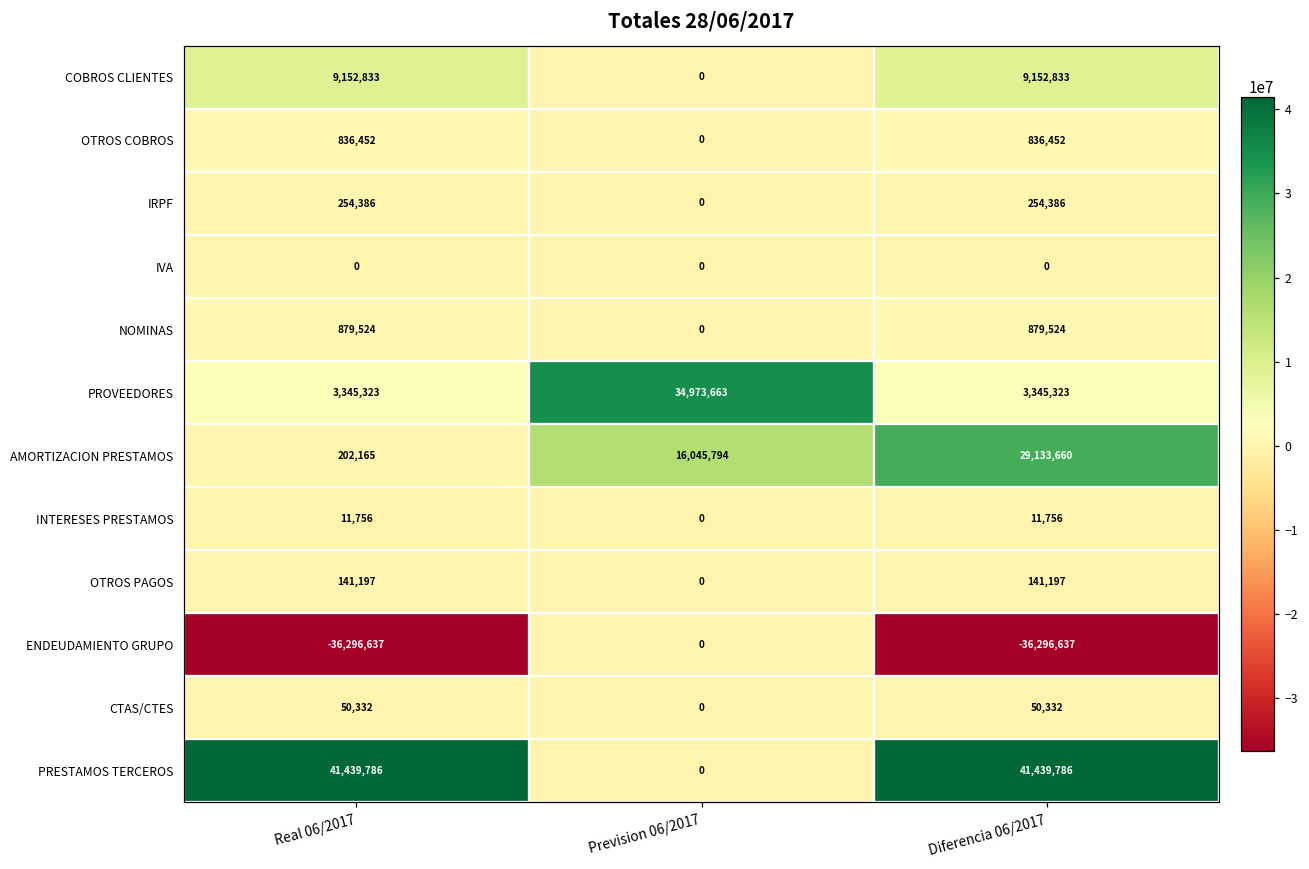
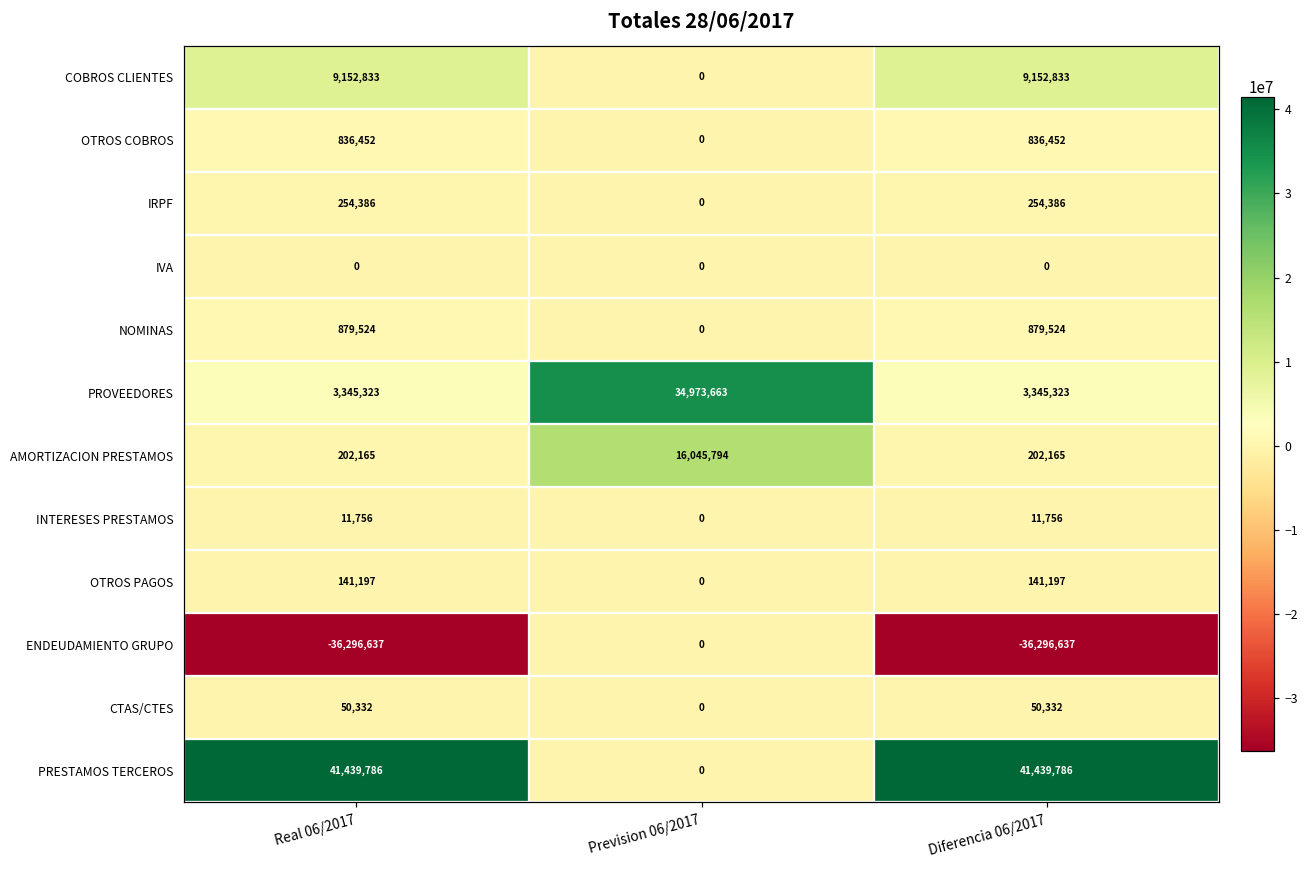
  {
    "COBROS CLIENTES": {
      "Real 06/2017": "9,152,833",
      "Prevision 06/2017": "0",
      "Diferencia 06/2017": "9,152,833"
    },
    "OTROS COBROS": {
      "Real 06/2017": "836,452",
      "Prevision 06/2017": "0",
      "Diferencia 06/2017": "836,452"
    },
    "IRPF": {
      "Real 06/2017": "254,386",
      "Prevision 06/2017": "0",
      "Diferencia 06/2017": "254,386"
    },
    "IVA": {
      "Real 06/2017": "0",
      "Prevision 06/2017": "0",
      "Diferencia 06/2017": "0"
    },
    "NOMINAS": {
      "Real 06/2017": "879,524",
      "Prevision 06/2017": "0",
      "Diferencia 06/2017": "879,524"
    },
    "PROVEEDORES": {
      "Real 06/2017": "3,345,323",
      "Prevision 06/2017": "34,973,663",
      "Diferencia 06/2017": "3,345,323"
    },
    "AMORTIZACION PRESTAMOS": {
      "Real 06/2017": "202,165",
      "Prevision 06/2017": "16,045,794",
-     "Diferencia 06/2017": "29,133,660"
+     "Diferencia 06/2017": "202,165"
    },
    "INTERESES PRESTAMOS": {
      "Real 06/2017": "11,756",
      "Prevision 06/2017": "0",
      "Diferencia 06/2017": "11,756"
    },
    "OTROS PAGOS": {
      "Real 06/2017": "141,197",
      "Prevision 06/2017": "0",
      "Diferencia 06/2017": "141,197"
    },
    "ENDEUDAMIENTO GRUPO": {
      "Real 06/2017": "-36,296,637",
      "Prevision 06/2017": "0",
      "Diferencia 06/2017": "-36,296,637"
    },
    "CTAS/CTES": {
      "Real 06/2017": "50,332",
      "Prevision 06/2017": "0",
      "Diferencia 06/2017": "50,332"
    },
    "PRESTAMOS TERCEROS": {
      "Real 06/2017": "41,439,786",
      "Prevision 06/2017": "0",
      "Diferencia 06/2017": "41,439,786"
    }
  }
